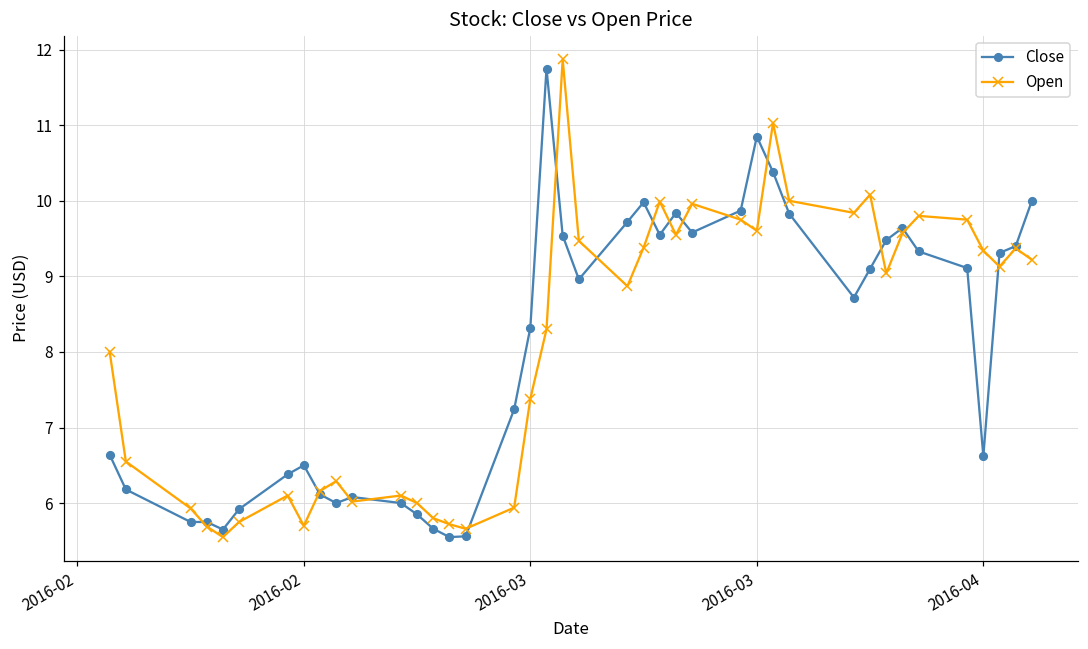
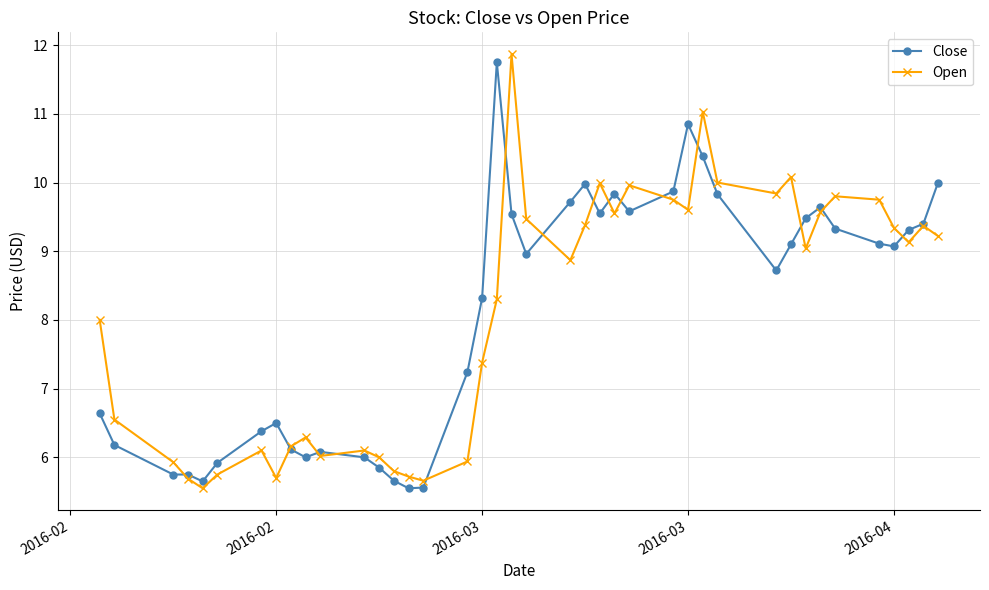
  {
    "Close": {
      "2016-02": 6.5,
-     "2016-04": 6.6
+     "2016-04": 9.1
    },
    "Open": {
      "2016-02": 5.7,
      "2016-04": 9.3
    }
  }
